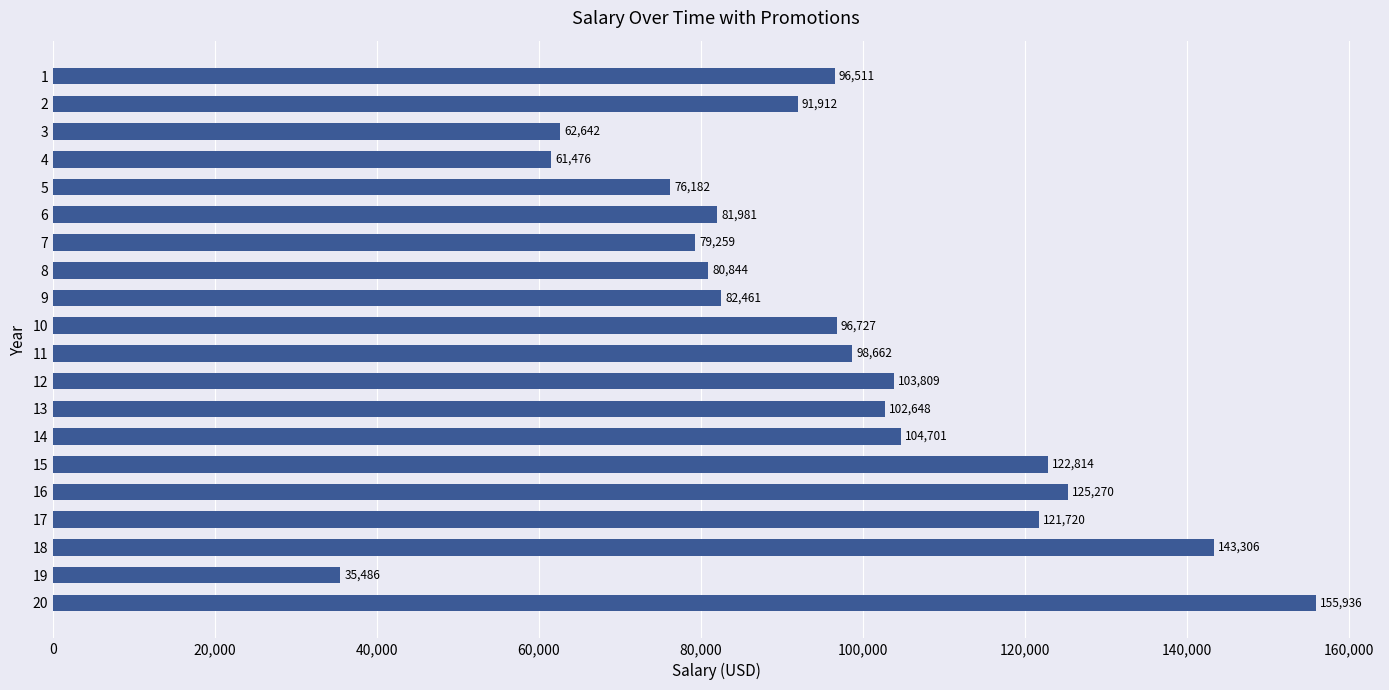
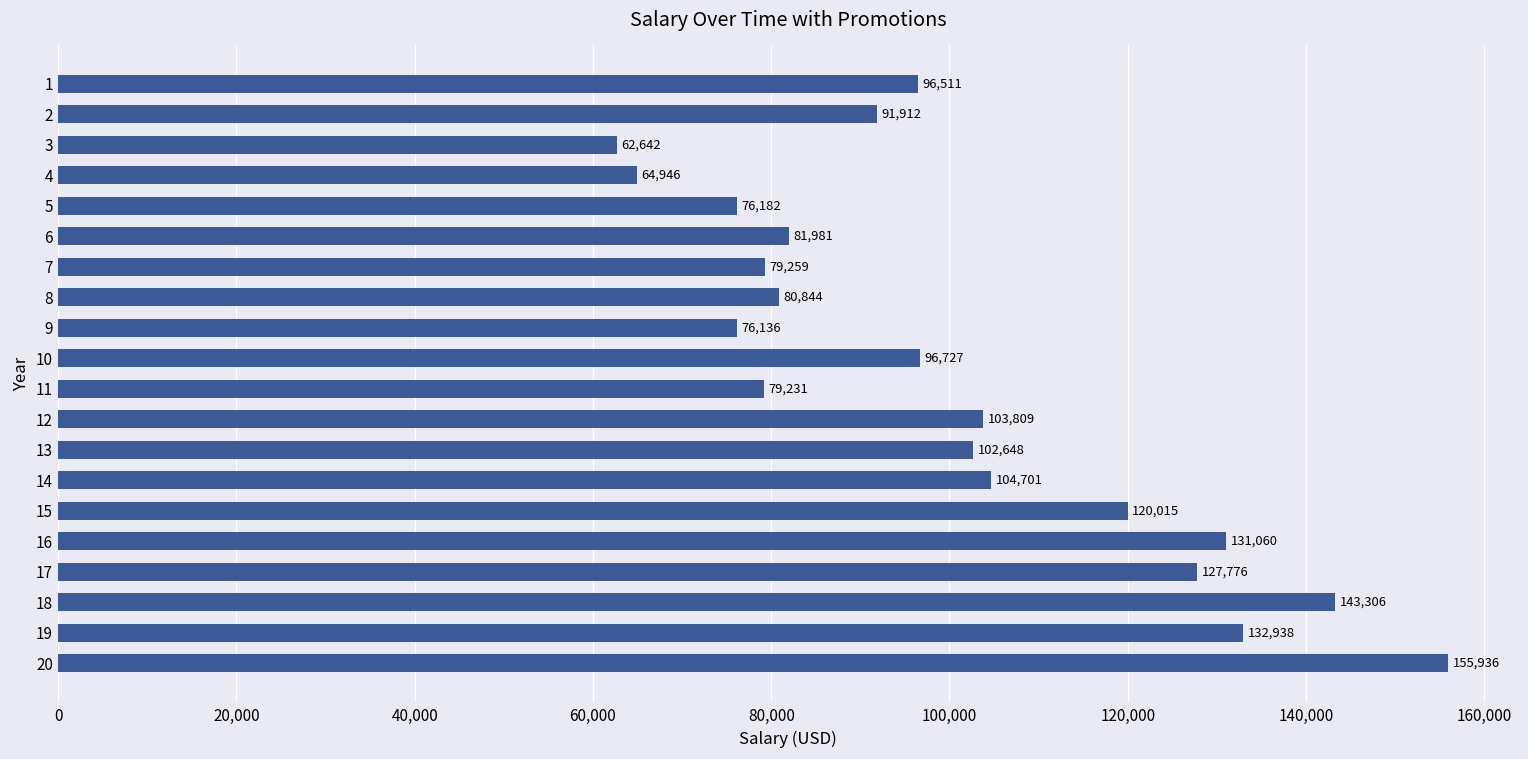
  {
    "1": "96,511",
    "2": "91,912",
    "3": "62,642",
-   "4": "61,476",
+   "4": "64,946",
    "5": "76,182",
    "6": "81,981",
    "7": "79,259",
    "8": "80,844",
-   "9": "82,461",
+   "9": "76,136",
    "10": "96,727",
-   "11": "98,662",
+   "11": "79,231",
    "12": "103,809",
    "13": "102,648",
    "14": "104,701",
-   "15": "122,814",
-   "16": "125,270",
-   "17": "121,720",
+   "15": "120,015",
+   "16": "131,060",
+   "17": "127,776",
    "18": "143,306",
-   "19": "35,486",
+   "19": "132,938",
    "20": "155,936"
  }
